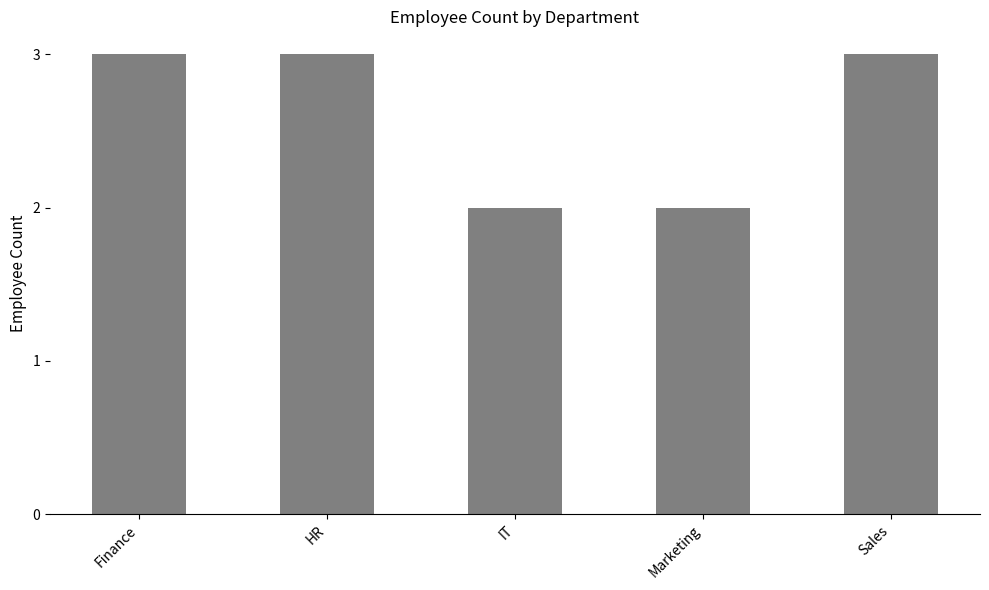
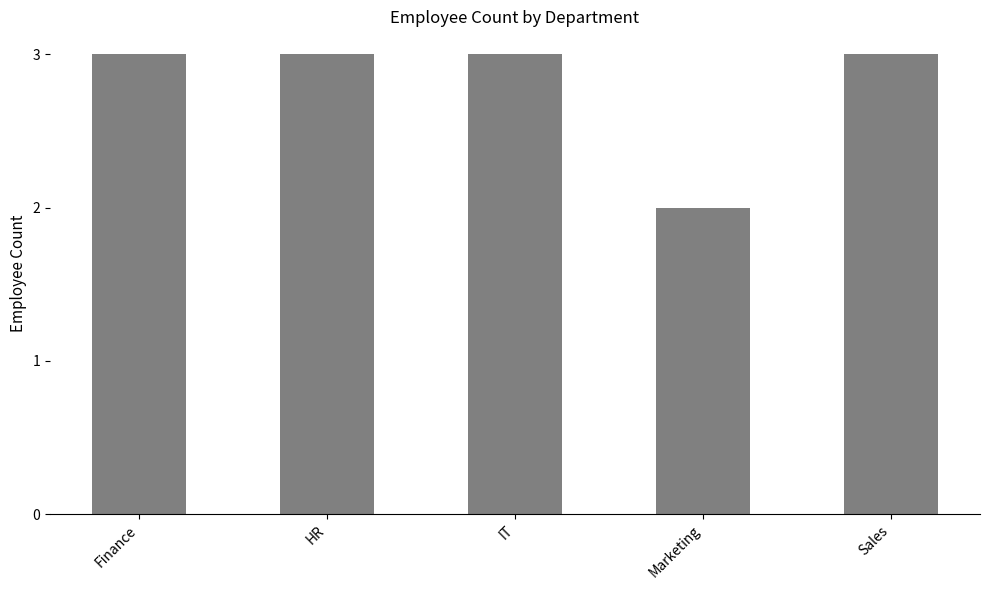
  {
    "Finance": 3,
    "HR": 3,
-   "IT": 2,
+   "IT": 3,
    "Marketing": 2,
    "Sales": 3
  }
